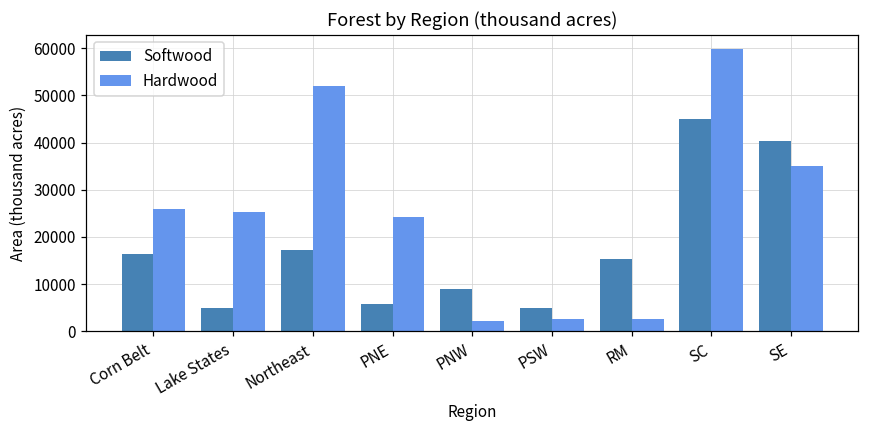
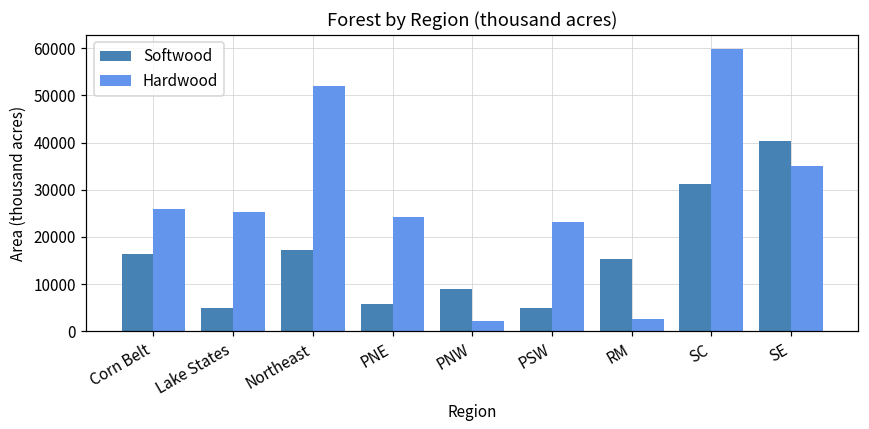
  {
    "Softwood": {
      "Corn Belt": 16000,
      "Lake States": 5000,
      "Northeast": 17000,
      "PNE": 6000,
      "PNW": 9000,
      "PSW": 5000,
      "RM": 15000,
-     "SC": 45000,
+     "SC": 31000,
      "SE": 40000
    },
    "Hardwood": {
      "Corn Belt": 26000,
      "Lake States": 25000,
      "Northeast": 52000,
      "PNE": 24000,
      "PNW": 2000,
-     "PSW": 3000,
+     "PSW": 23000,
      "RM": 3000,
      "SC": 60000,
      "SE": 35000
    }
  }
